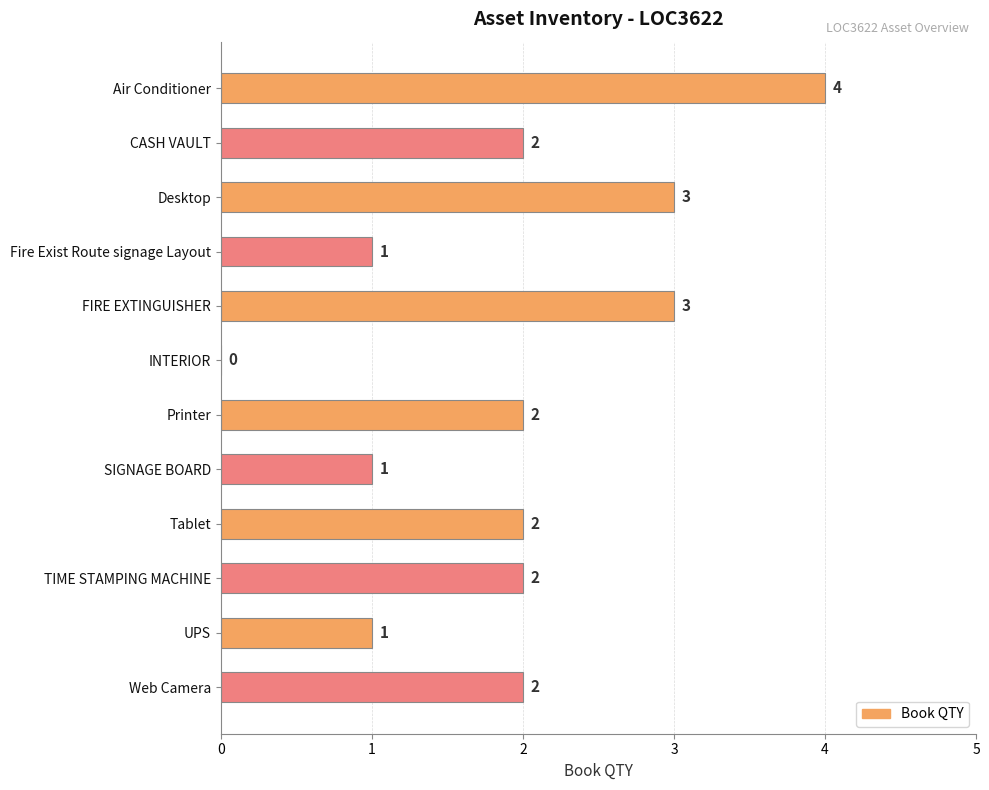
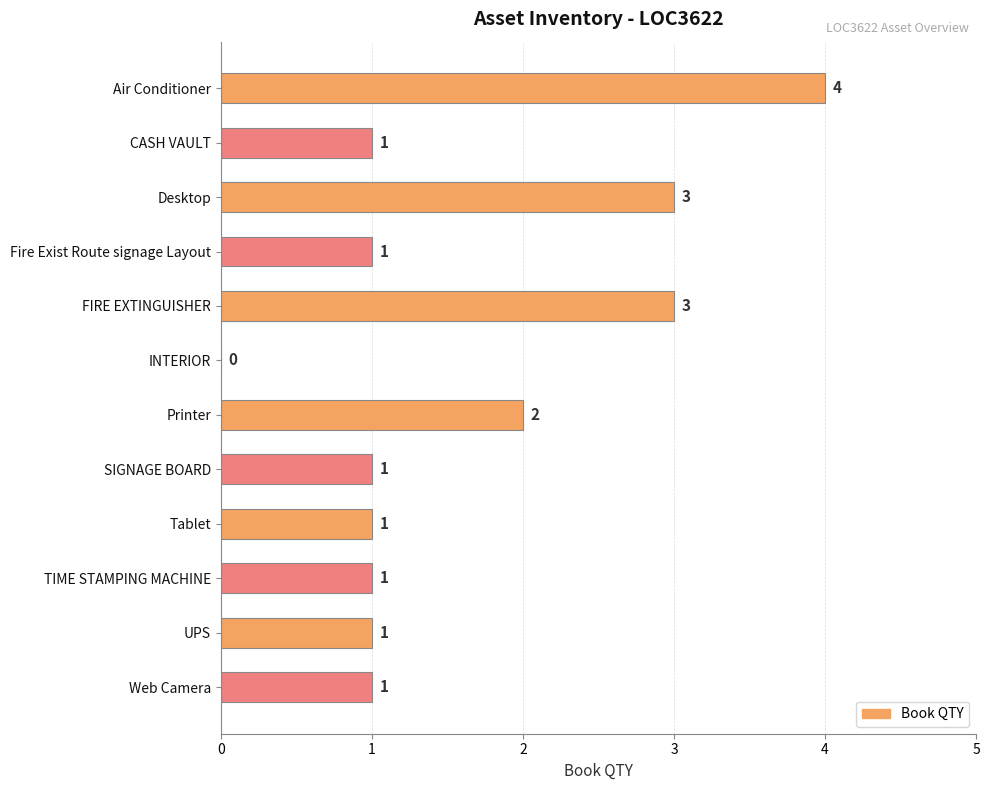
  {
    "Air Conditioner": 4,
-   "CASH VAULT": 2,
+   "CASH VAULT": 1,
    "Desktop": 3,
    "Fire Exist Route signage Layout": 1,
    "FIRE EXTINGUISHER": 3,
    "INTERIOR": 0,
    "Printer": 2,
    "SIGNAGE BOARD": 1,
-   "Tablet": 2,
-   "TIME STAMPING MACHINE": 2,
+   "Tablet": 1,
+   "TIME STAMPING MACHINE": 1,
    "UPS": 1,
-   "Web Camera": 2
+   "Web Camera": 1
  }
